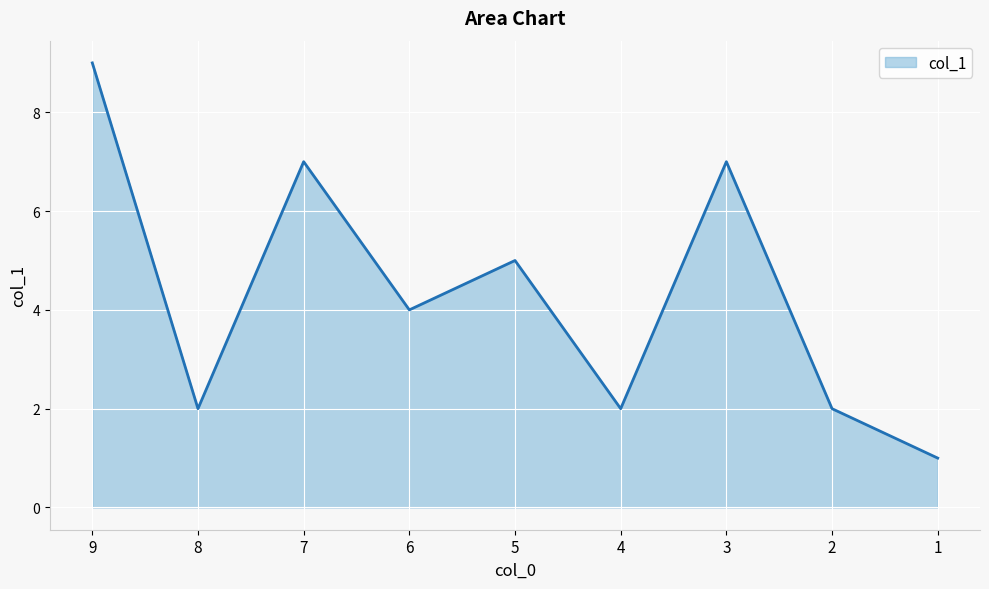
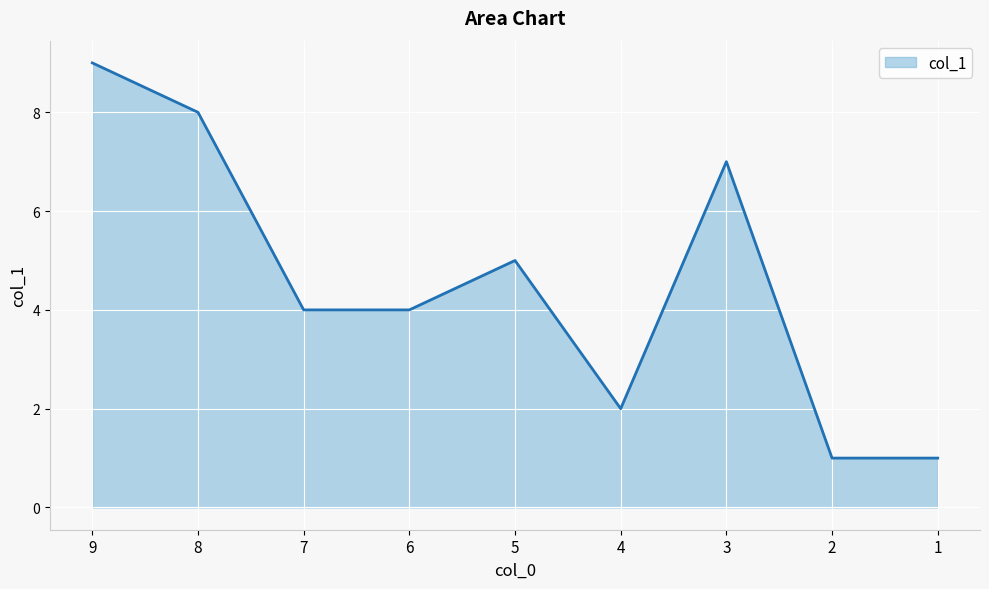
  {
    "9": 9,
-   "8": 2,
-   "7": 7,
+   "8": 8,
+   "7": 4,
    "6": 4,
    "5": 5,
    "4": 2,
    "3": 7,
-   "2": 2,
+   "2": 1,
    "1": 1
  }
